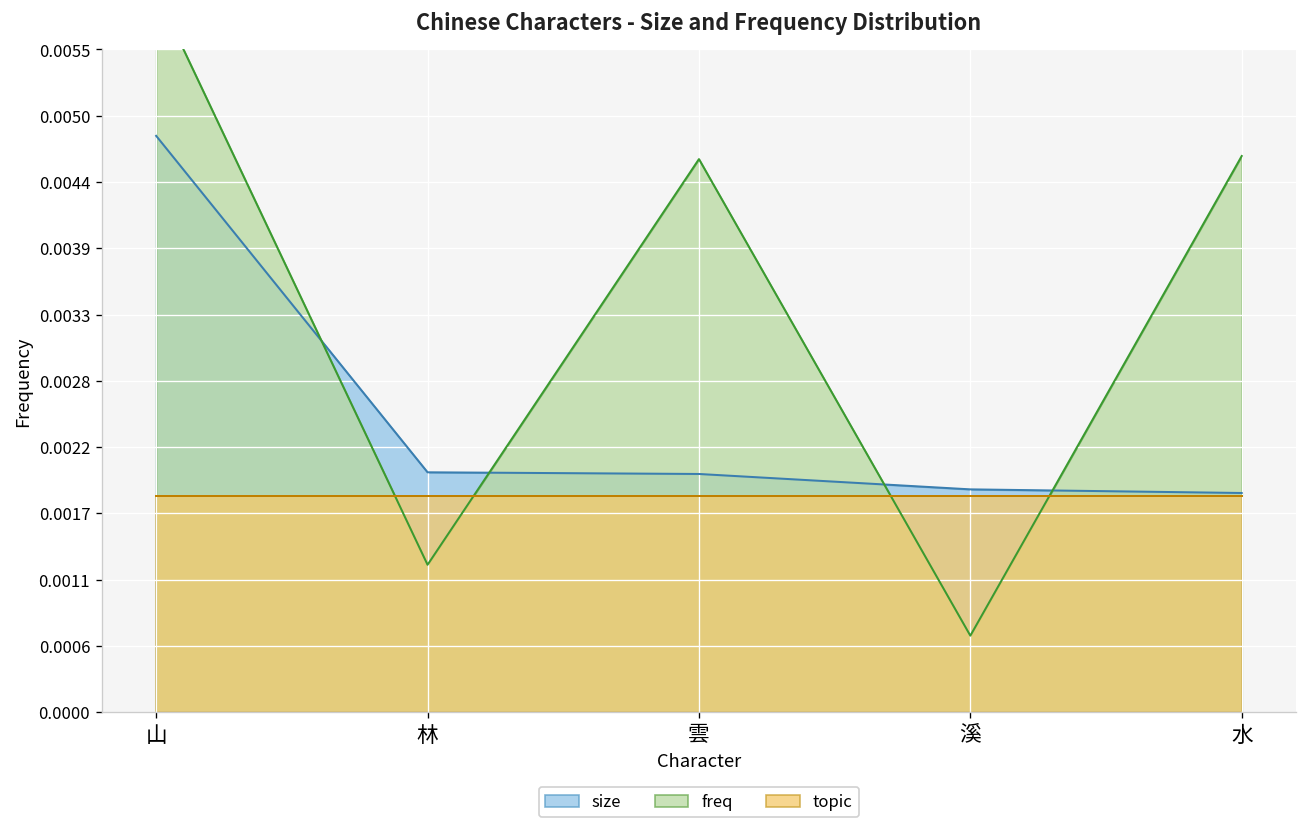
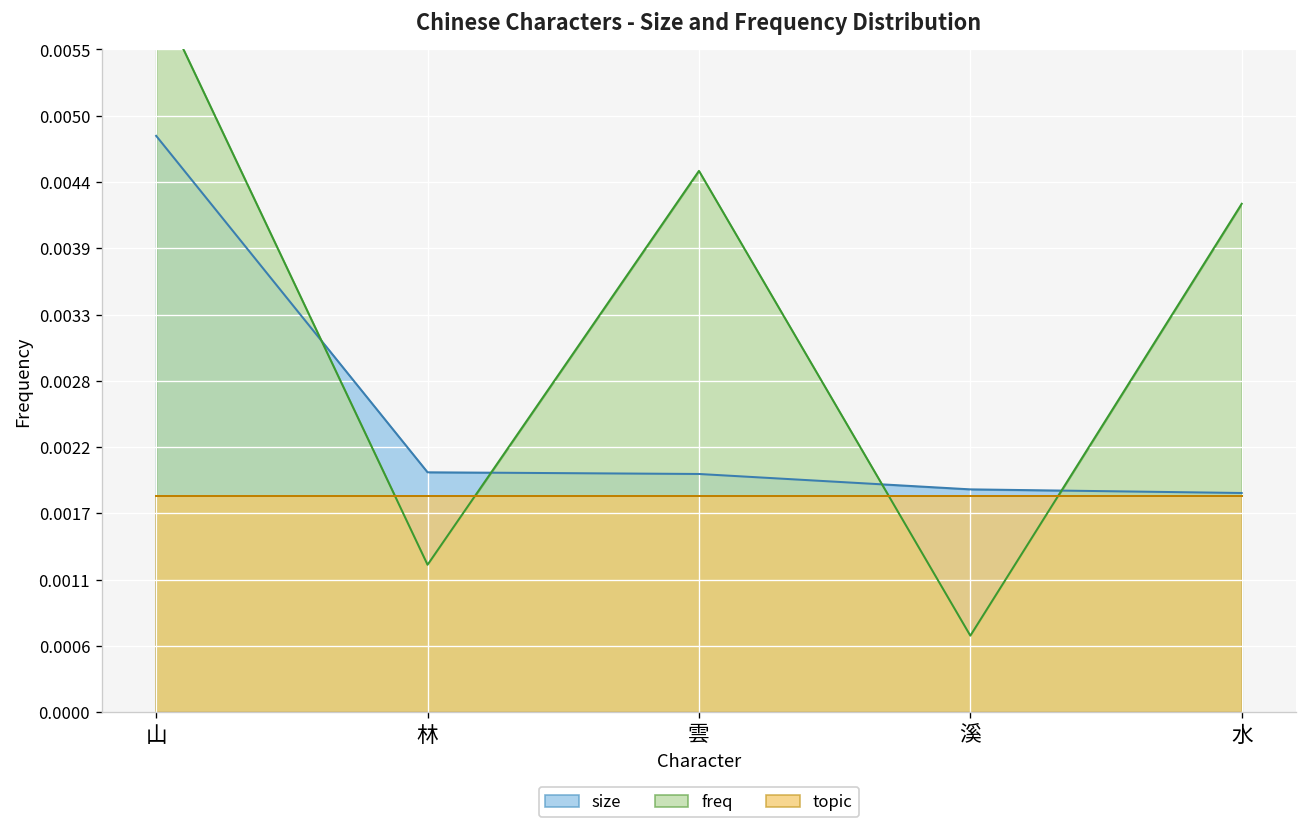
  {
    "size": {
      "山": 0.0048,
      "林": 0.0020,
      "雲": 0.0020,
      "溪": 0.0019,
      "水": 0.0018
    },
    "freq": {
      "林": 0.0012,
-     "雲": 0.0046,
+     "雲": 0.0045,
      "溪": 0.0006,
-     "水": 0.0046
+     "水": 0.0042
    },
    "topic": {
      "山": 0.0018,
      "林": 0.0018,
      "雲": 0.0018,
      "溪": 0.0018,
      "水": 0.0018
    }
  }
